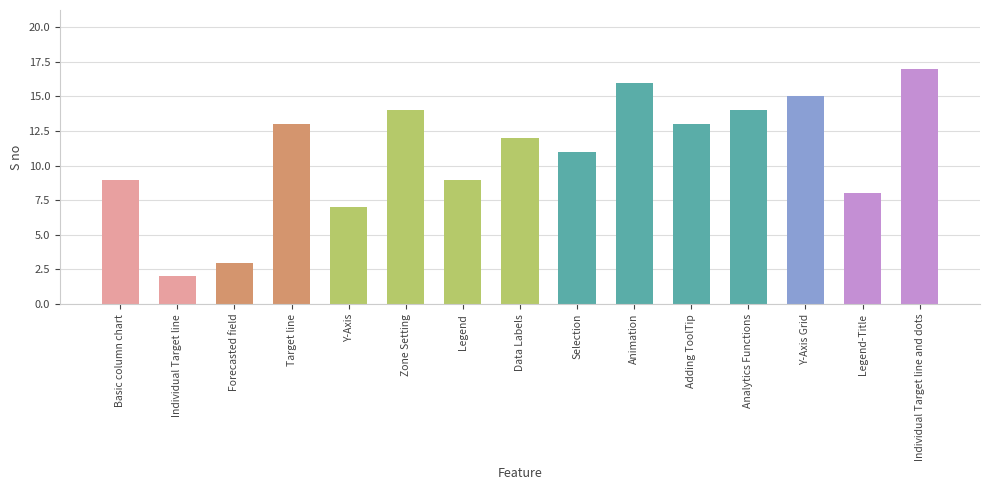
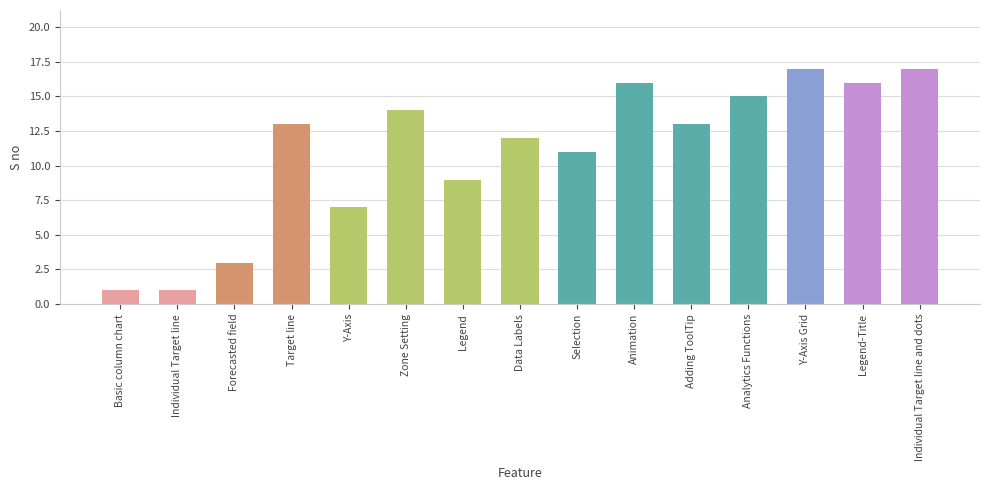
  {
-   "Basic column chart": 9,
-   "Individual Target line": 2,
+   "Basic column chart": 1,
+   "Individual Target line": 1,
    "Forecasted field": 3,
    "Target line": 13,
    "Y-Axis": 7,
    "Zone Setting": 14,
    "Legend": 9,
    "Data Labels": 12,
    "Selection": 11,
    "Animation": 16,
    "Adding ToolTip": 13,
-   "Analytics Functions": 14,
-   "Y-Axis Grid": 15,
-   "Legend-Title": 8,
+   "Analytics Functions": 15,
+   "Y-Axis Grid": 17,
+   "Legend-Title": 16,
    "Individual Target line and dots": 17
  }
